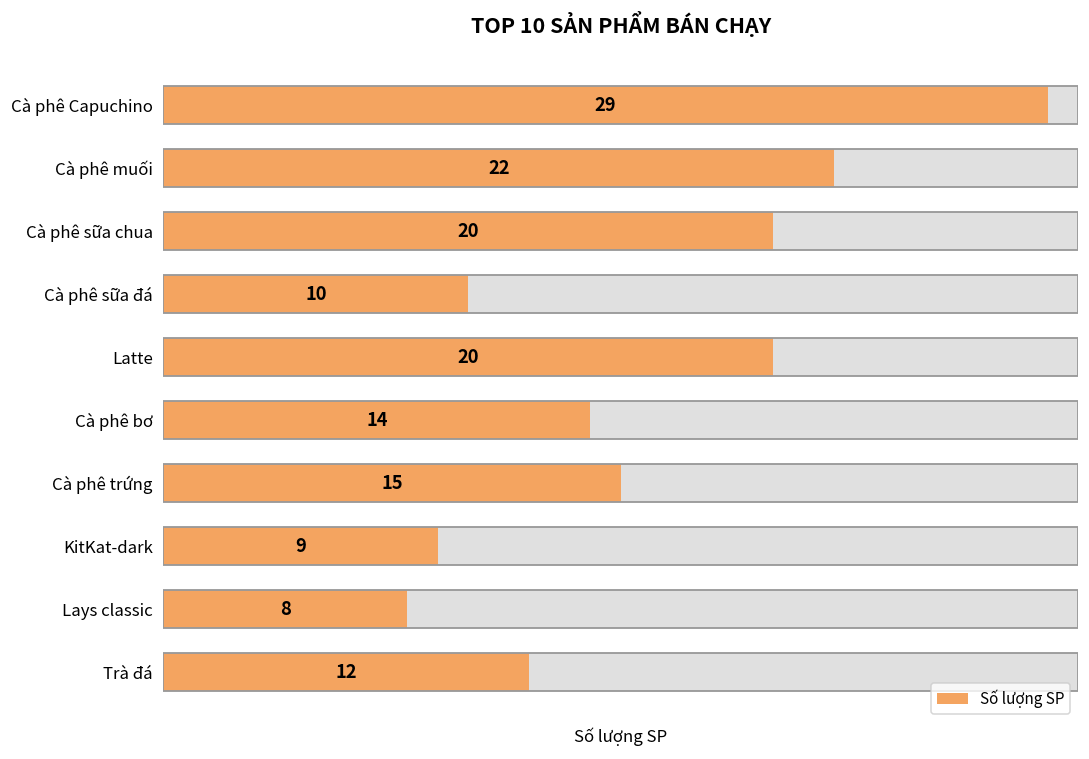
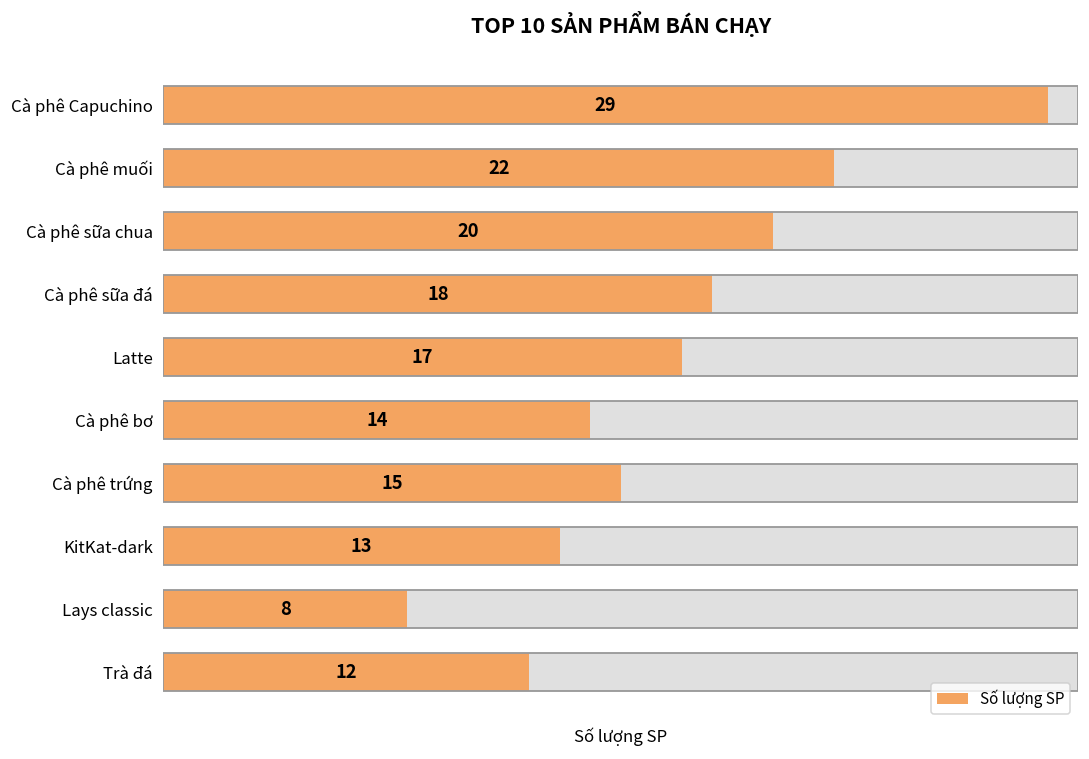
  {
    "Số lượng SP": {
-     "Cà phê sữa đá": 10,
-     "Latte": 20,
-     "KitKat-dark": 9
+     "Cà phê sữa đá": 18,
+     "Latte": 17,
+     "KitKat-dark": 13
    }
  }
